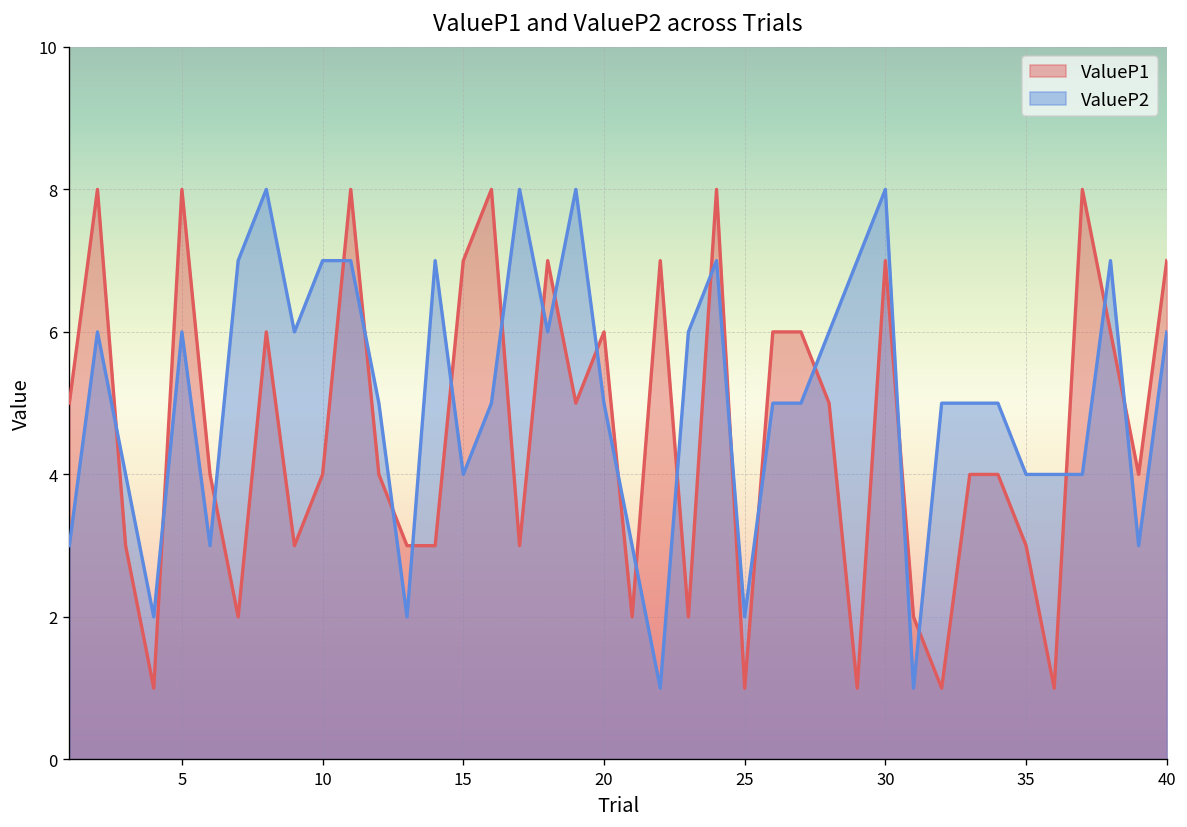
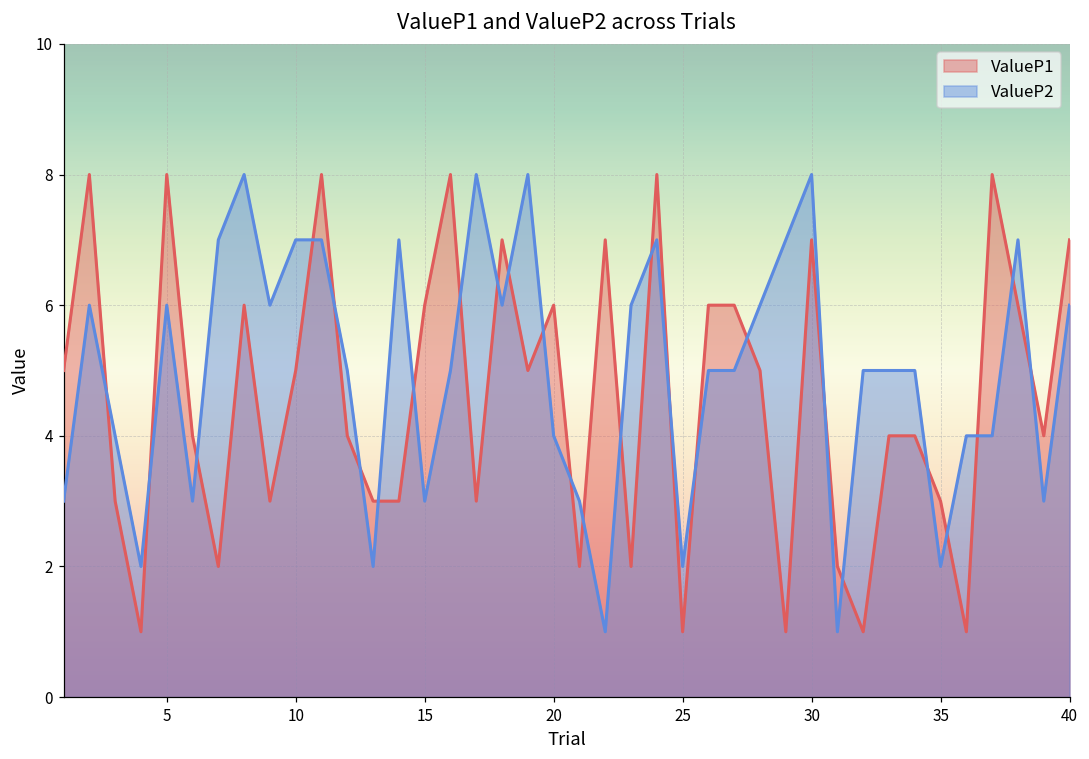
  {
    "ValueP1": {
      "5": 8,
-     "10": 4,
-     "15": 7,
+     "10": 5,
+     "15": 6,
      "20": 6,
      "25": 1,
      "30": 7,
      "35": 3,
      "40": 7
    },
    "ValueP2": {
      "5": 6,
      "10": 7,
-     "15": 4,
-     "20": 5,
+     "15": 3,
+     "20": 4,
      "25": 2,
      "30": 8,
-     "35": 4,
+     "35": 2,
      "40": 6
    }
  }
